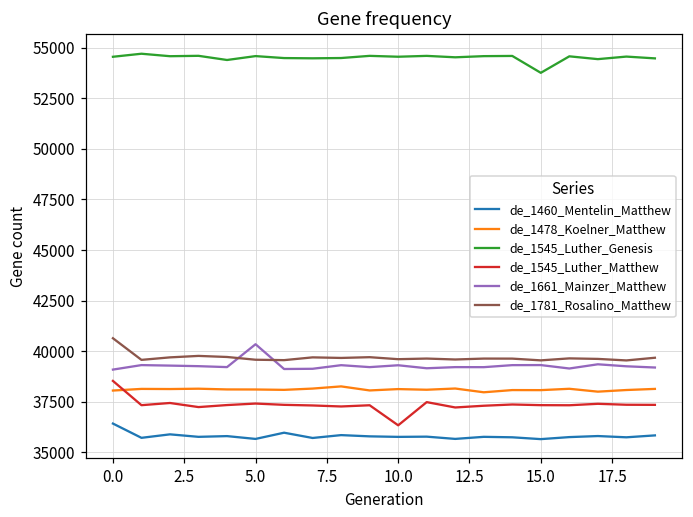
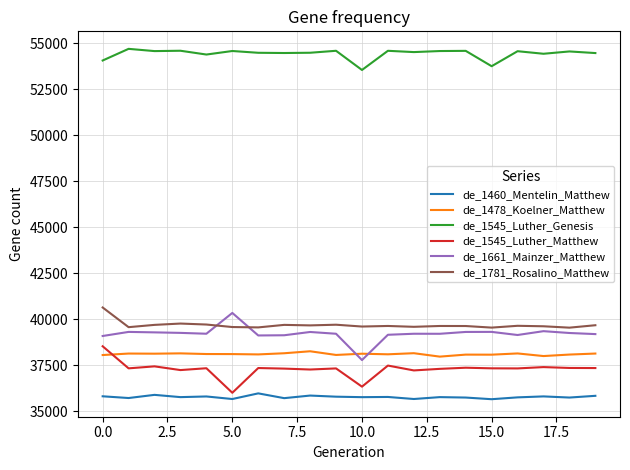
  {
    "de_1460_Mentelin_Matthew": {
-     "0.0": 36400,
+     "0.0": 35800,
      "5.0": 35700,
      "10.0": 35800,
      "15.0": 35700
    },
    "de_1478_Koelner_Matthew": {
      "0.0": 38100,
      "5.0": 38100,
      "10.0": 38100,
      "15.0": 38100
    },
    "de_1545_Luther_Genesis": {
-     "0.0": 54500,
+     "0.0": 54100,
      "5.0": 54600,
-     "10.0": 54600,
+     "10.0": 53600,
      "15.0": 53800
    },
    "de_1545_Luther_Matthew": {
      "0.0": 38500,
-     "5.0": 37400,
+     "5.0": 36000,
      "10.0": 36300,
      "15.0": 37300
    },
    "de_1661_Mainzer_Matthew": {
      "0.0": 39100,
      "5.0": 40300,
-     "10.0": 39300,
+     "10.0": 37800,
      "15.0": 39300
    },
    "de_1781_Rosalino_Matthew": {
      "0.0": 40600,
      "5.0": 39600,
      "10.0": 39600,
      "15.0": 39600
    }
  }
